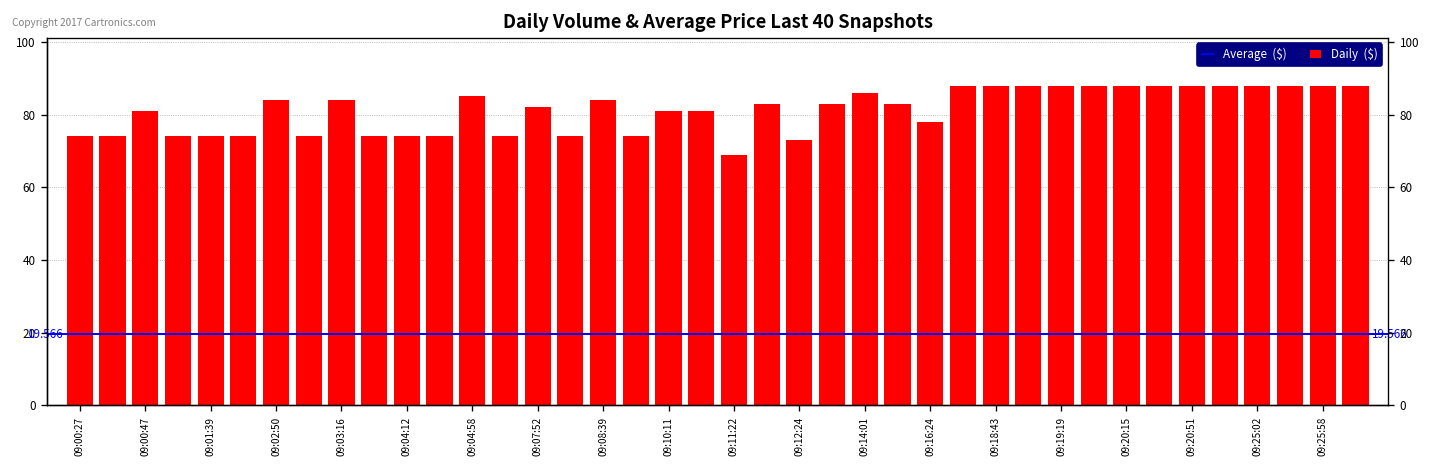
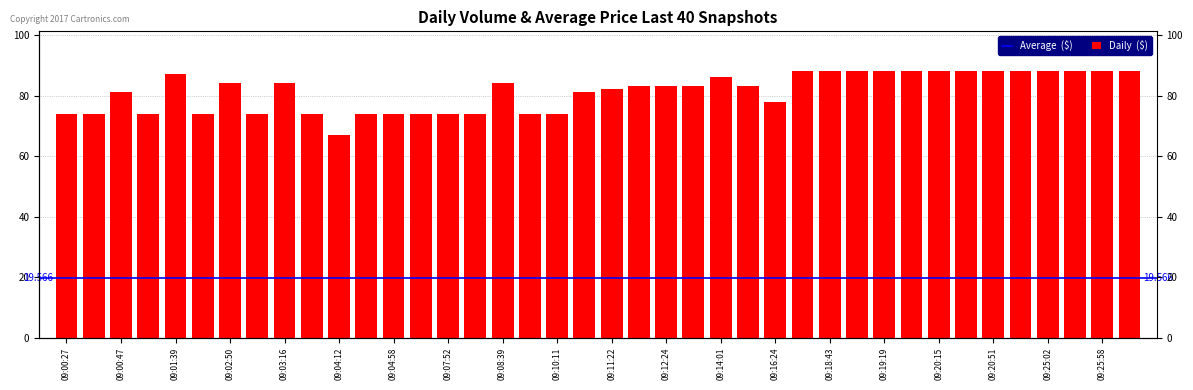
  {
    "09:00:27": 74,
    "09:00:47": 81,
-   "09:01:39": 74,
+   "09:01:39": 87,
    "09:02:50": 84,
    "09:03:16": 84,
-   "09:04:12": 74,
-   "09:04:58": 85,
-   "09:07:52": 82,
+   "09:04:12": 67,
+   "09:04:58": 74,
+   "09:07:52": 74,
    "09:08:39": 84,
-   "09:10:11": 81,
-   "09:11:22": 69,
-   "09:12:24": 73,
+   "09:10:11": 74,
+   "09:11:22": 82,
+   "09:12:24": 83,
    "09:14:01": 86,
    "09:16:24": 78,
    "09:18:43": 88,
    "09:19:19": 88,
    "09:20:15": 88,
    "09:20:51": 88,
    "09:25:02": 88,
    "09:25:58": 88
  }
